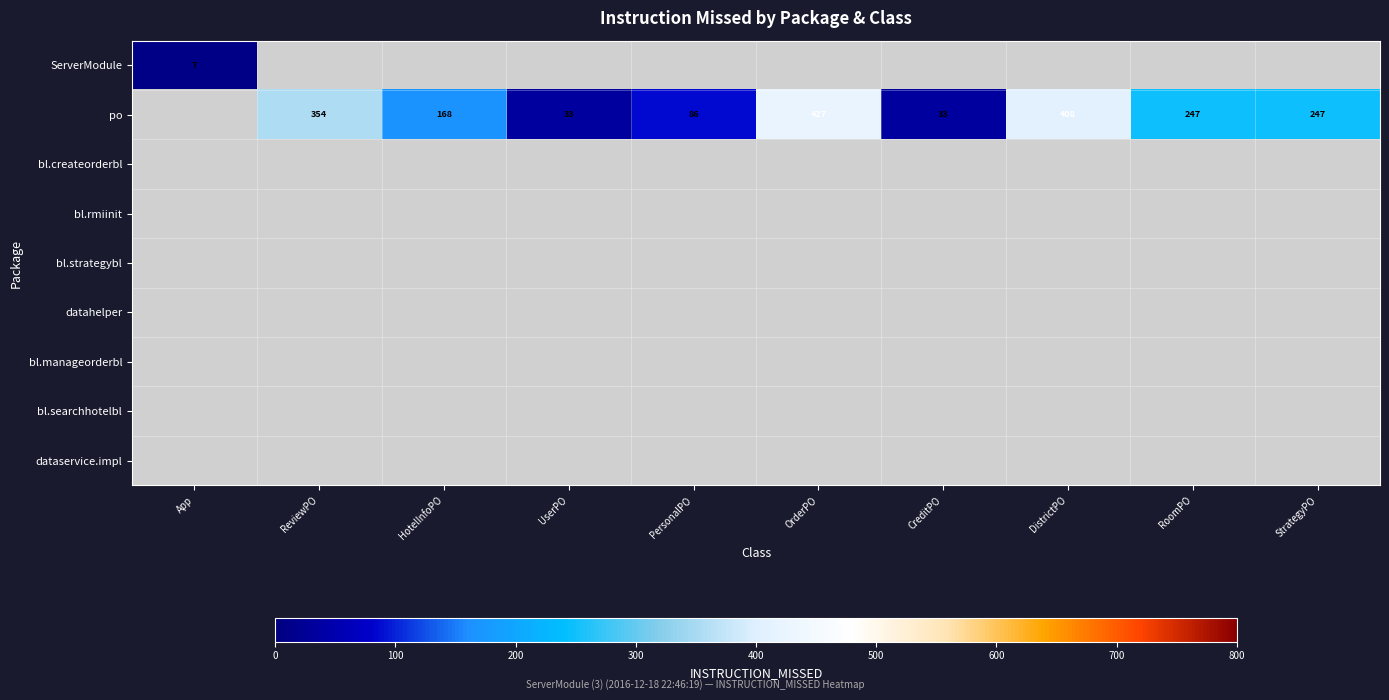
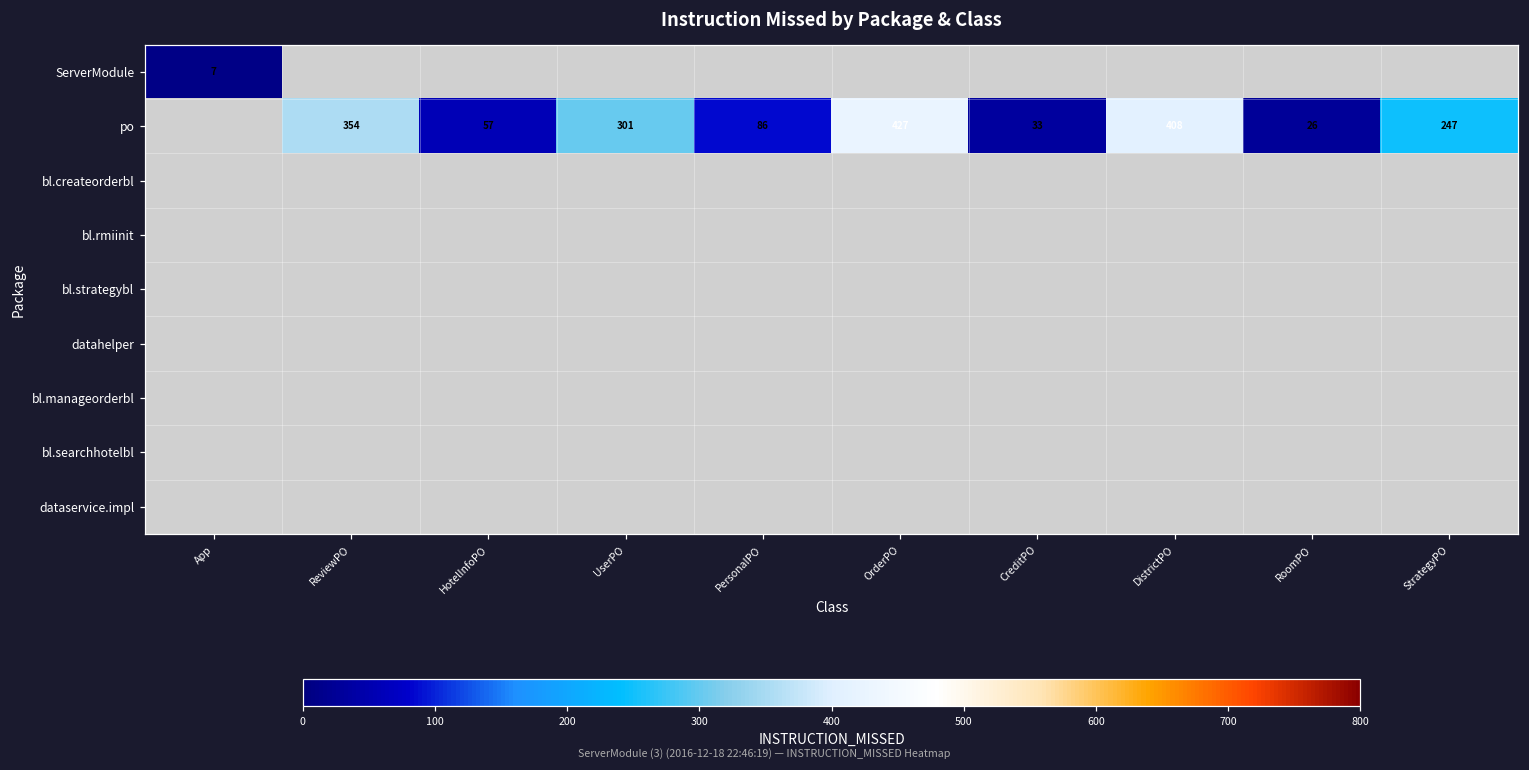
  {
    "ServerModule": {
      "App": 7
    },
    "po": {
      "ReviewPO": 354,
-     "HotelInfoPO": 168,
-     "UserPO": 33,
+     "HotelInfoPO": 57,
+     "UserPO": 301,
      "PersonalPO": 86,
      "CreditPO": 33,
-     "RoomPO": 247,
+     "RoomPO": 26,
      "StrategyPO": 247
    }
  }
